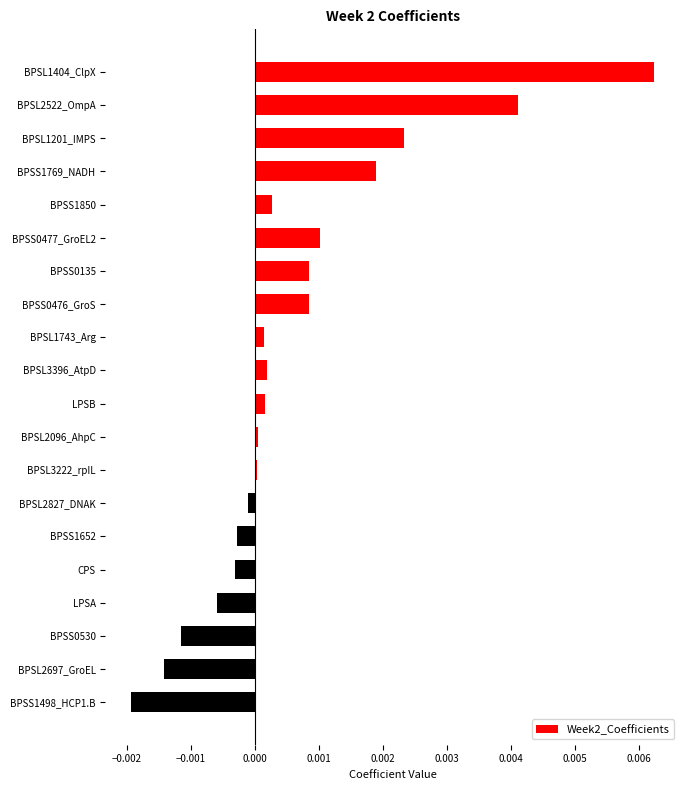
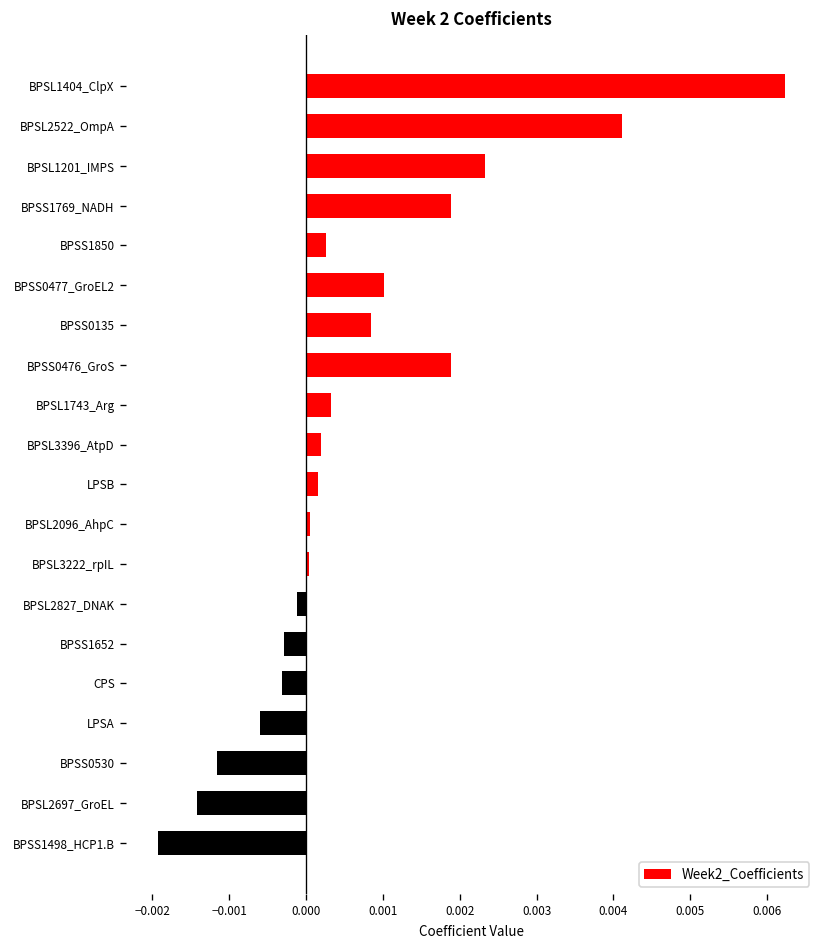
  {
    "BPSL1404_ClpX": 0.0062,
    "BPSL2522_OmpA": 0.0041,
    "BPSL1201_IMPS": 0.0023,
    "BPSS1769_NADH": 0.0019,
    "BPSS1850": 0.0003,
    "BPSS0477_GroEL2": 0.0010,
    "BPSS0135": 0.0008,
-   "BPSS0476_GroS": 0.0008,
-   "BPSL1743_Arg": 0.0001,
+   "BPSS0476_GroS": 0.0019,
+   "BPSL1743_Arg": 0.0003,
    "BPSL3396_AtpD": 0.0002,
    "LPSB": 0.0002,
    "BPSL2096_AhpC": 0.0001,
    "BPSL2827_DNAK": -0.0001,
    "BPSS1652": -0.0003,
    "CPS": -0.0003,
    "LPSA": -0.0006,
    "BPSS0530": -0.0012,
    "BPSL2697_GroEL": -0.0014,
    "BPSS1498_HCP1.B": -0.0019
  }
